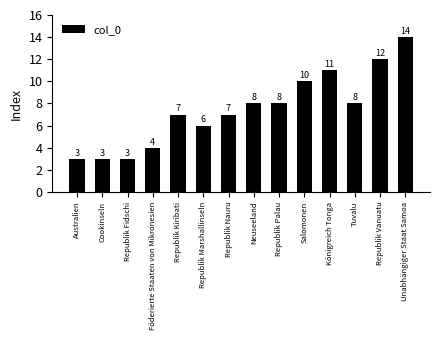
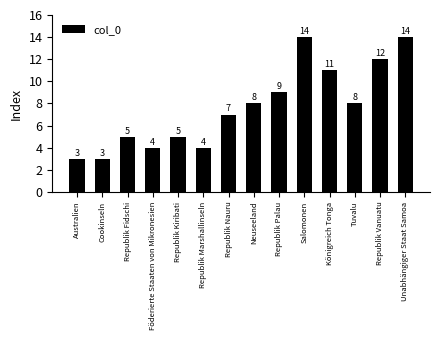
  {
    "Australien": 3,
    "Cookinseln": 3,
-   "Republik Fidschi": 3,
+   "Republik Fidschi": 5,
    "Föderierte Staaten von Mikronesien": 4,
-   "Republik Kiribati": 7,
-   "Republik Marshallinseln": 6,
+   "Republik Kiribati": 5,
+   "Republik Marshallinseln": 4,
    "Republik Nauru": 7,
    "Neuseeland": 8,
-   "Republik Palau": 8,
-   "Salomonen": 10,
+   "Republik Palau": 9,
+   "Salomonen": 14,
    "Königreich Tonga": 11,
    "Tuvalu": 8,
    "Republik Vanuatu": 12,
    "Unabhängiger Staat Samoa": 14
  }
